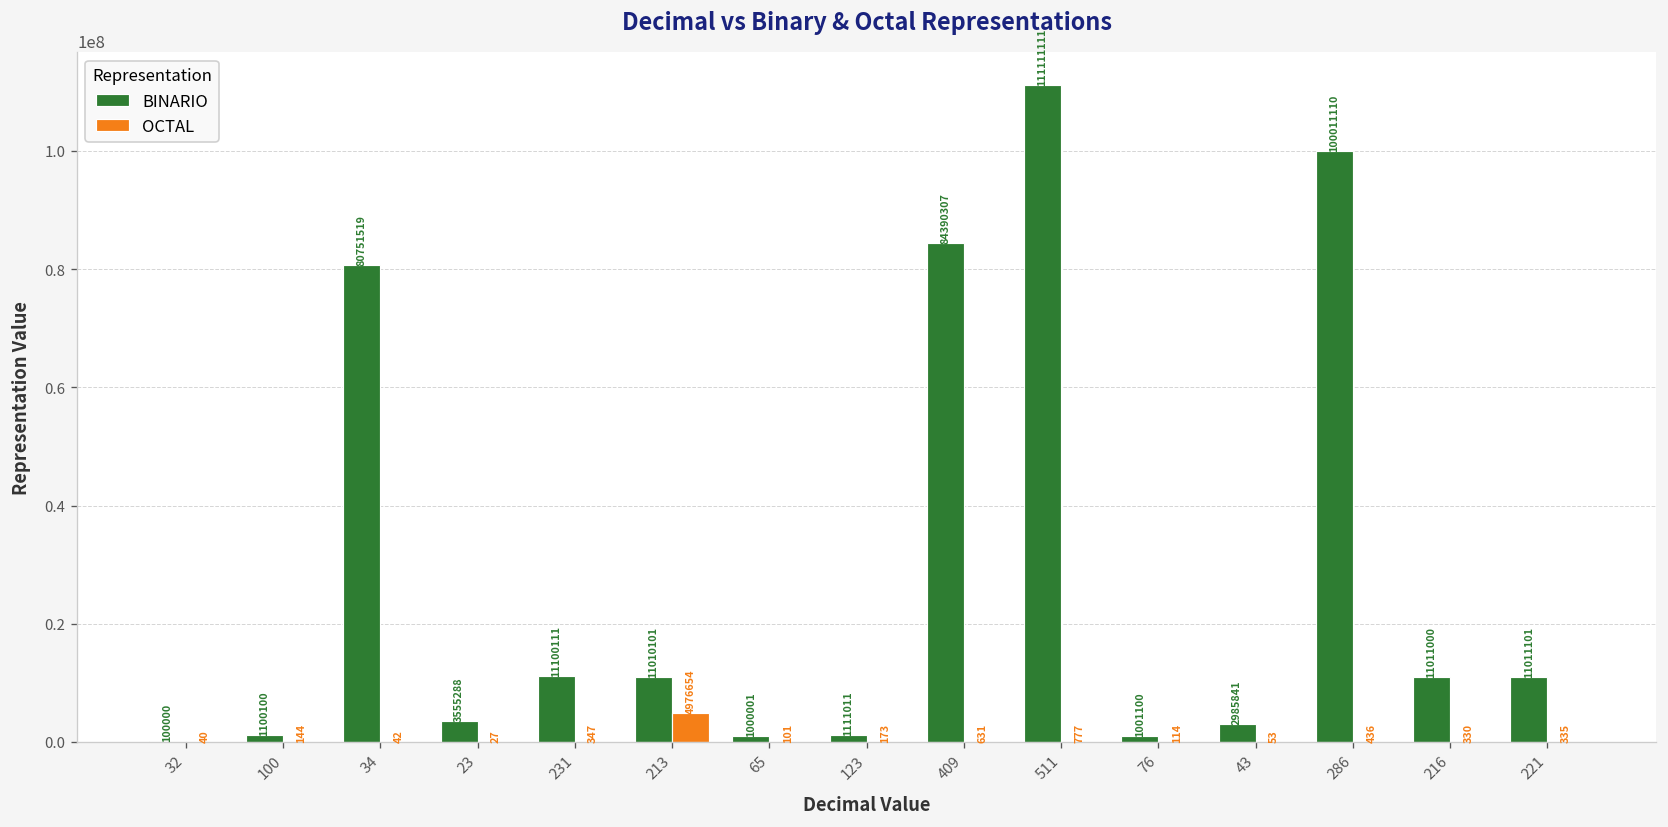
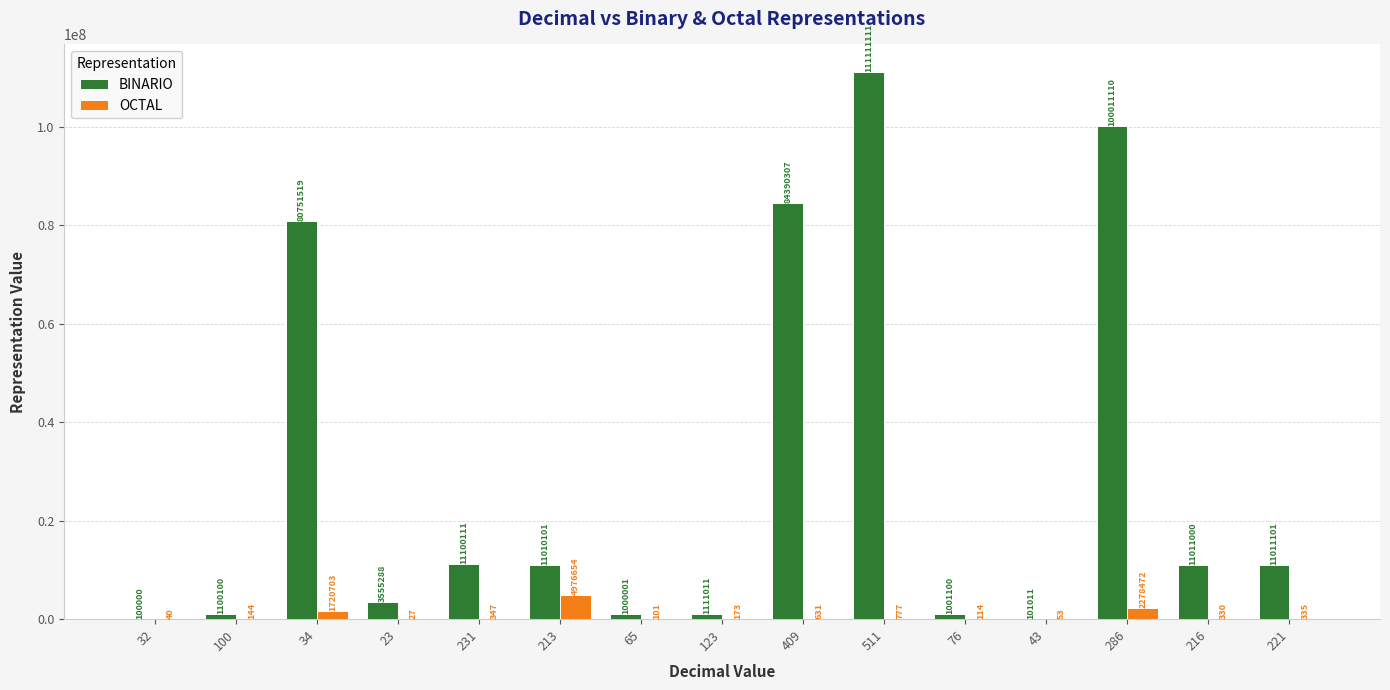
  {
    "BINARIO": {
      "32": 100000,
      "100": 1100100,
      "34": 80751519,
      "23": 3555288,
      "231": 11100111,
      "213": 11010101,
      "65": 1000001,
      "123": 1111011,
      "409": 84390307,
      "511": 111111111,
      "76": 1001100,
-     "43": 2985841,
+     "43": 101011,
      "286": 100011110,
      "216": 11011000,
      "221": 11011101
    },
    "OCTAL": {
      "32": 40,
      "100": 144,
-     "34": 42,
+     "34": 1720703,
      "23": 27,
      "231": 347,
      "213": 4976654,
      "65": 101,
      "123": 173,
      "409": 631,
      "511": 777,
      "76": 114,
      "43": 53,
-     "286": 436,
+     "286": 2278472,
      "216": 330,
      "221": 335
    }
  }
